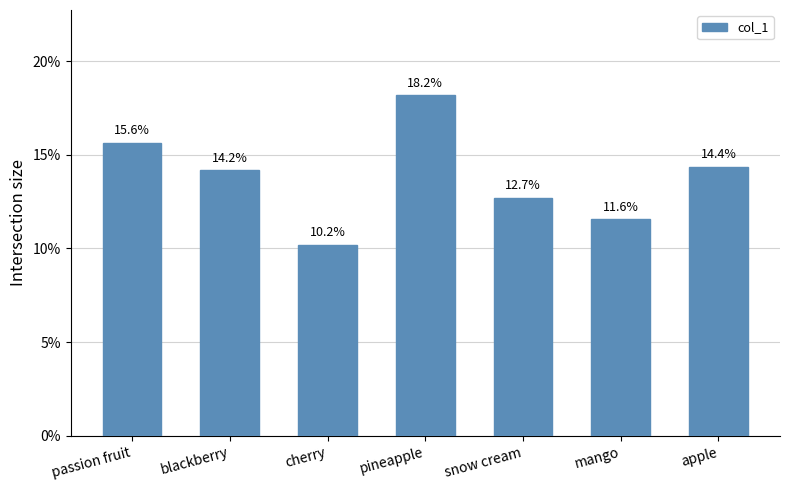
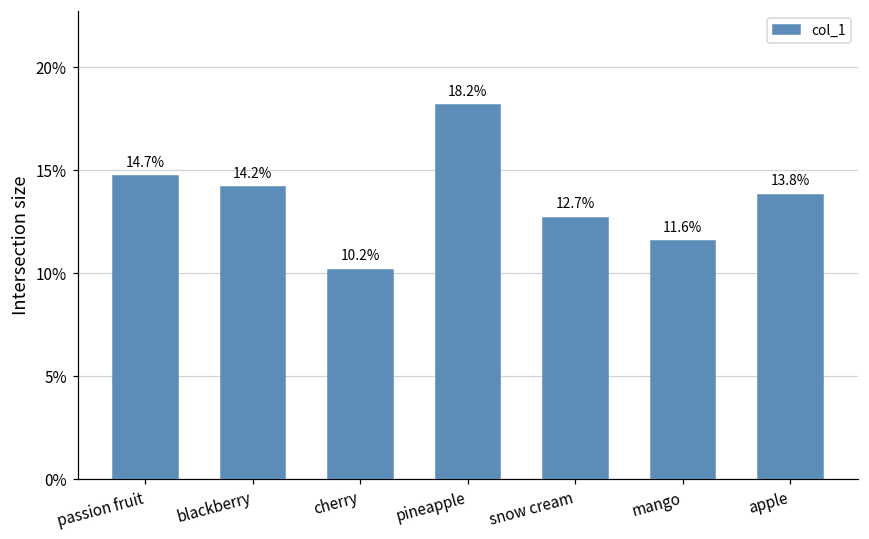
  {
-   "passion fruit": "15.6%",
+   "passion fruit": "14.7%",
    "blackberry": "14.2%",
    "cherry": "10.2%",
    "pineapple": "18.2%",
    "snow cream": "12.7%",
    "mango": "11.6%",
-   "apple": "14.4%"
+   "apple": "13.8%"
  }
